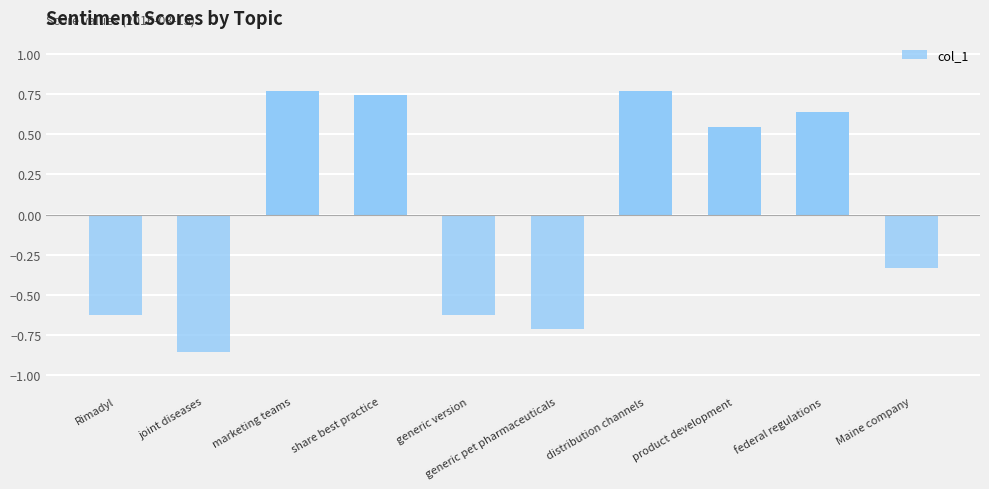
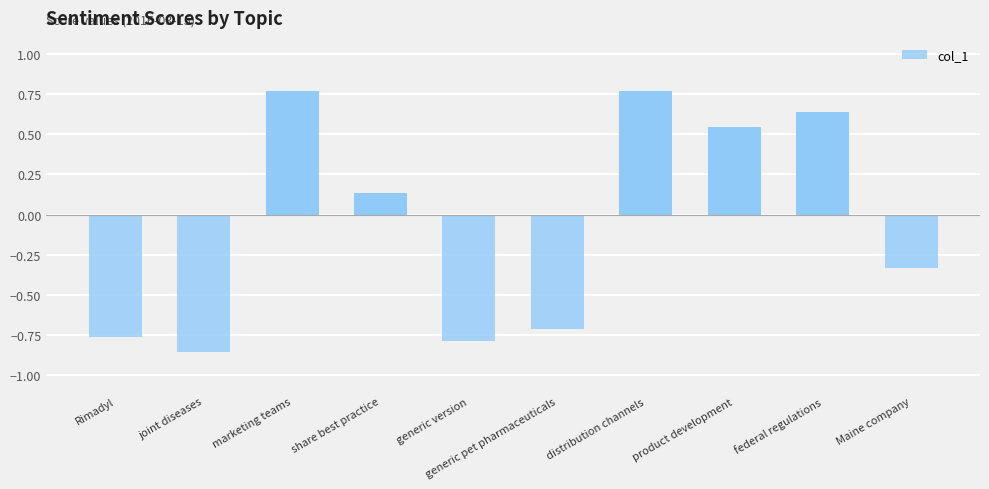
  {
-   "Rimadyl": -0.62,
+   "Rimadyl": -0.76,
    "joint diseases": -0.86,
    "marketing teams": 0.77,
-   "share best practice": 0.74,
-   "generic version": -0.62,
+   "share best practice": 0.14,
+   "generic version": -0.79,
    "generic pet pharmaceuticals": -0.71,
    "distribution channels": 0.77,
    "product development": 0.54,
    "federal regulations": 0.64,
    "Maine company": -0.33
  }
